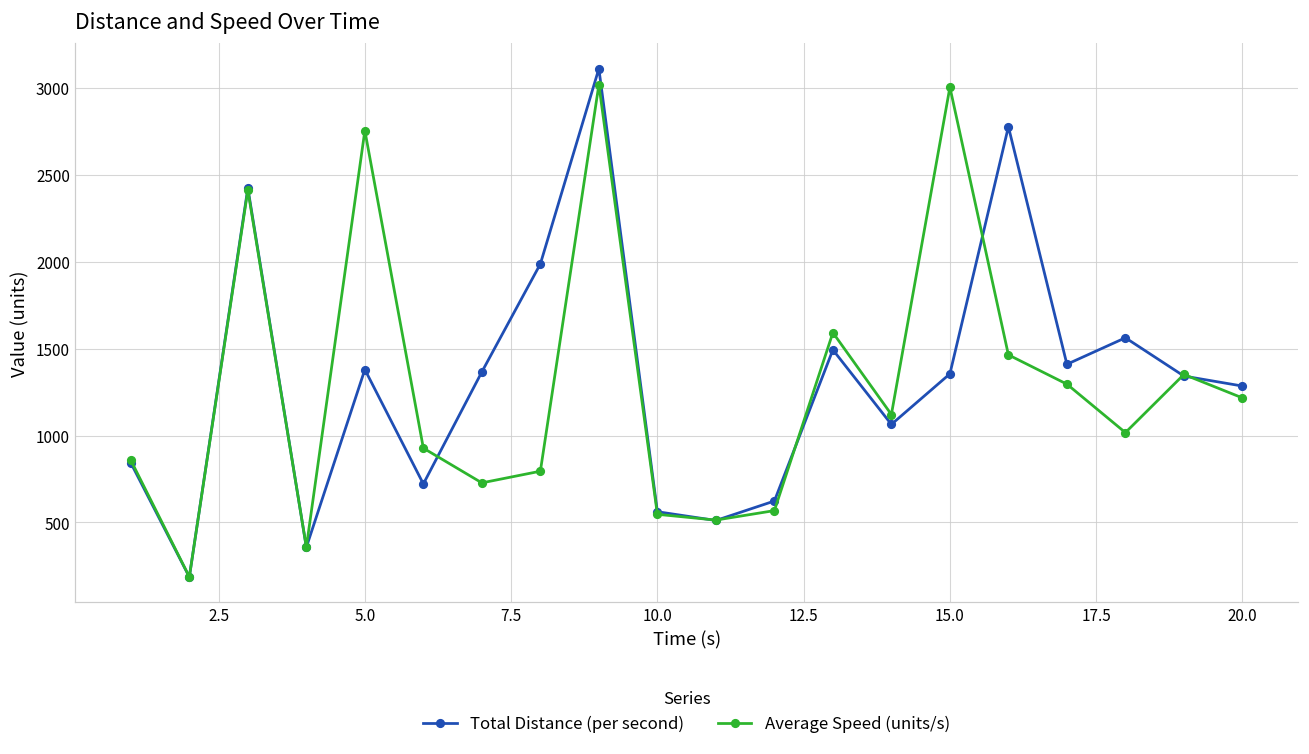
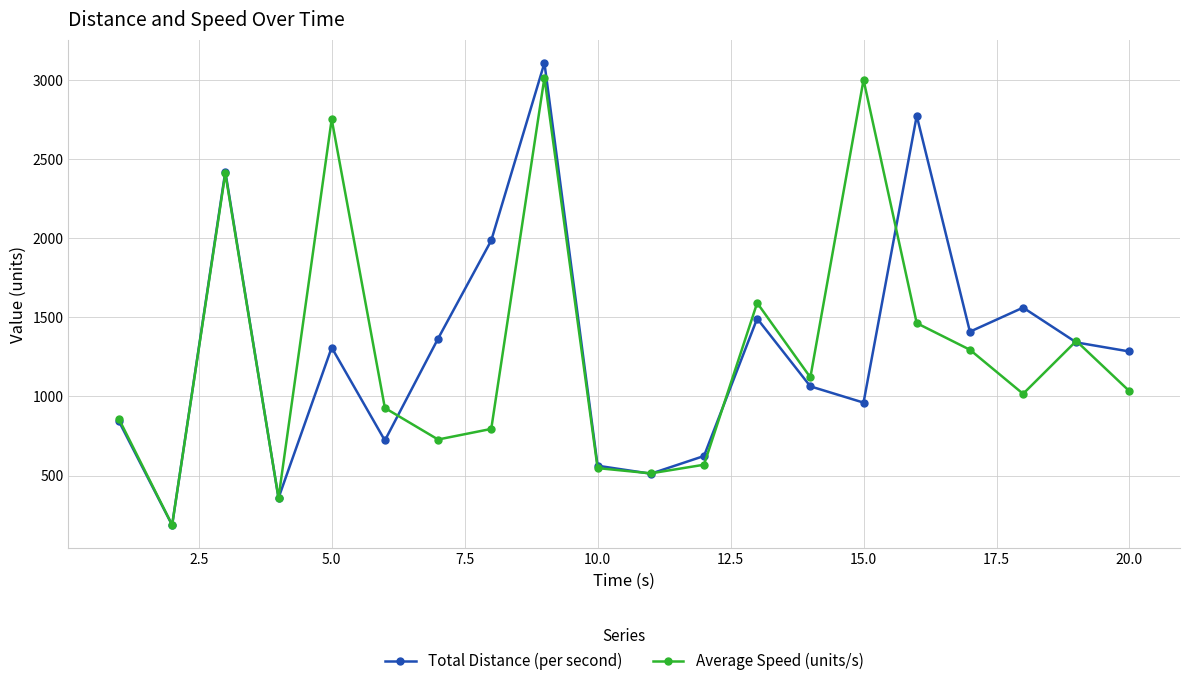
  {
    "Total Distance (per second)": {
-     "5.0": 1380,
-     "15.0": 1350,
+     "5.0": 1310,
+     "15.0": 960,
      "20.0": 1280
    },
    "Average Speed (units/s)": {
      "5.0": 2750,
      "15.0": 3000,
-     "20.0": 1220
+     "20.0": 1030
    }
  }
